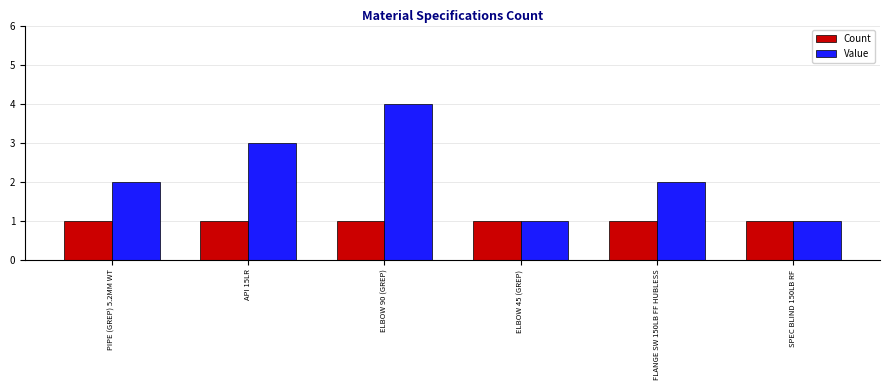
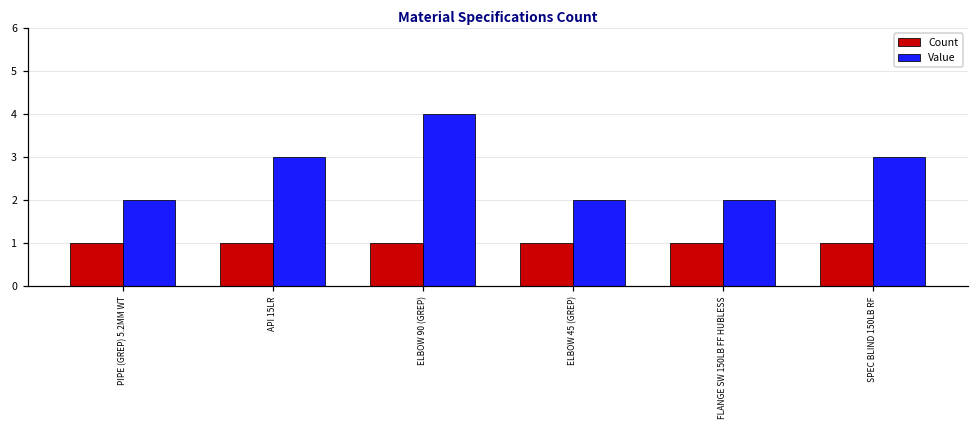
  {
    "Count": {
      "PIPE (GREP) 5.2MM WT": 1,
      "API 15LR": 1,
      "ELBOW 90 (GREP)": 1,
      "ELBOW 45 (GREP)": 1,
      "FLANGE SW 150LB FF HUBLESS": 1,
      "SPEC BLIND 150LB RF": 1
    },
    "Value": {
      "PIPE (GREP) 5.2MM WT": 2,
      "API 15LR": 3,
      "ELBOW 90 (GREP)": 4,
-     "ELBOW 45 (GREP)": 1,
+     "ELBOW 45 (GREP)": 2,
      "FLANGE SW 150LB FF HUBLESS": 2,
-     "SPEC BLIND 150LB RF": 1
+     "SPEC BLIND 150LB RF": 3
    }
  }
